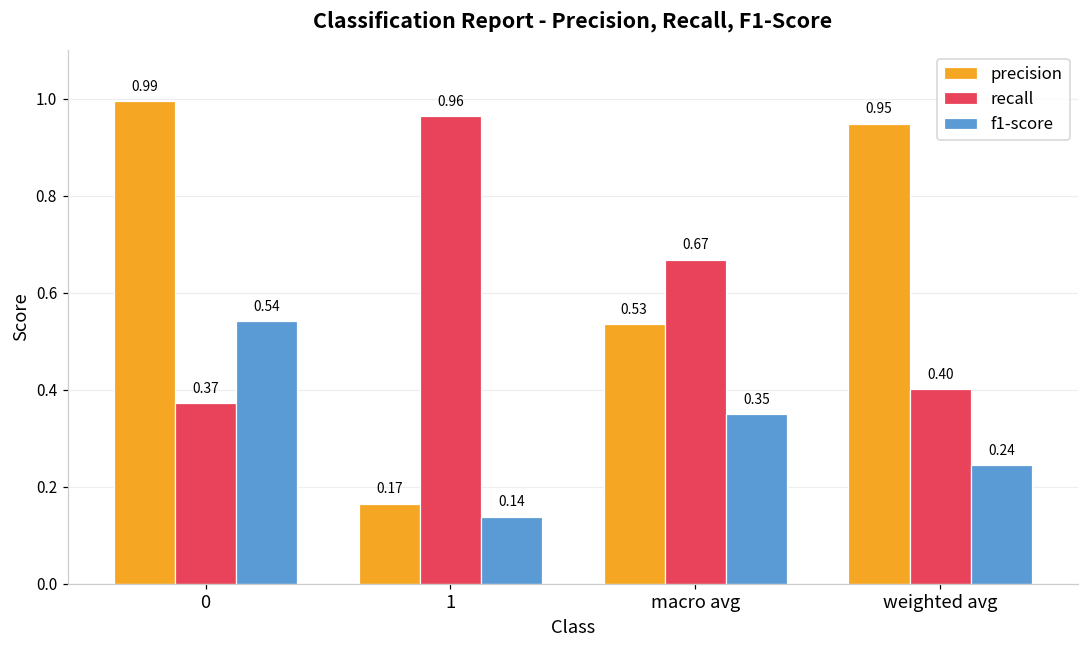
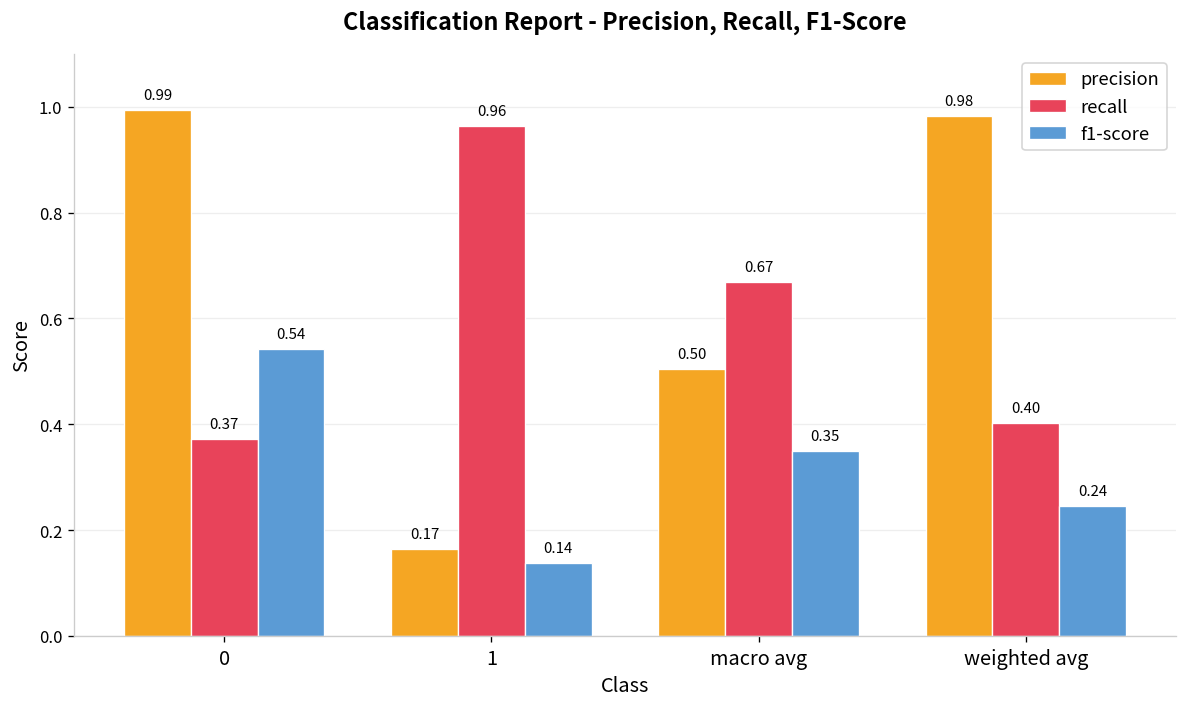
  {
    "precision": {
      "0": 0.99,
      "1": 0.17,
-     "macro avg": 0.53,
-     "weighted avg": 0.95
+     "macro avg": 0.50,
+     "weighted avg": 0.98
    },
    "recall": {
      "0": 0.37,
      "1": 0.96,
      "macro avg": 0.67,
      "weighted avg": 0.40
    },
    "f1-score": {
      "0": 0.54,
      "1": 0.14,
      "macro avg": 0.35,
      "weighted avg": 0.24
    }
  }
